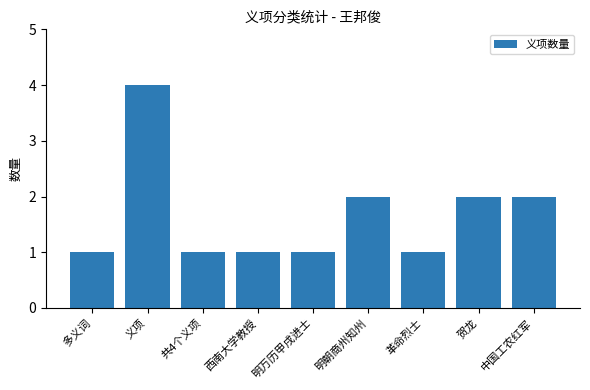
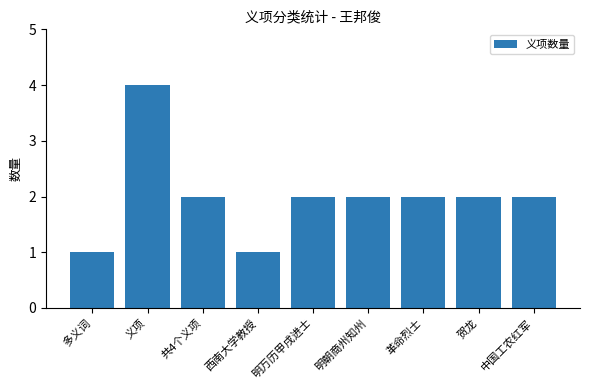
  {
    "多义词": 1,
    "义项": 4,
-   "共4个义项": 1,
+   "共4个义项": 2,
    "西南大学教授": 1,
-   "明万历甲戌进士": 1,
+   "明万历甲戌进士": 2,
    "明朝商州知州": 2,
-   "革命烈士": 1,
+   "革命烈士": 2,
    "贺龙": 2,
    "中国工农红军": 2
  }
